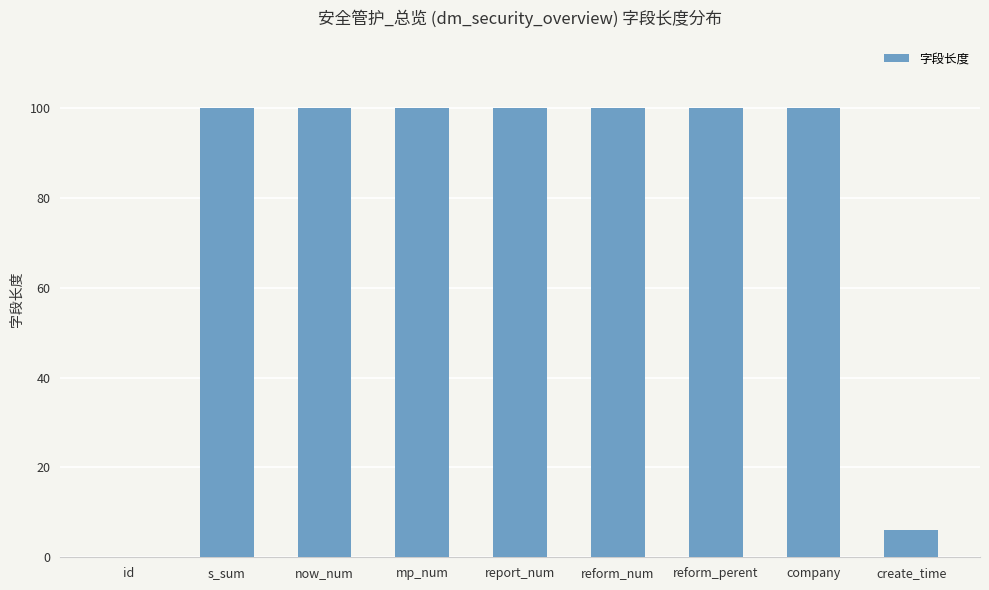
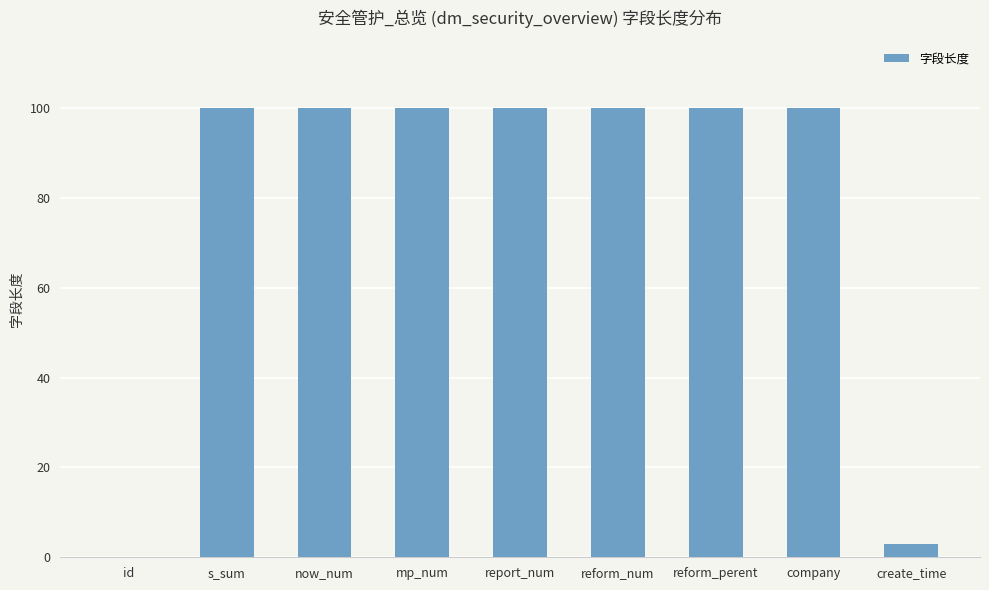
  {
    "id": 0,
    "s_sum": 100,
    "now_num": 100,
    "mp_num": 100,
    "report_num": 100,
    "reform_num": 100,
    "reform_perent": 100,
    "company": 100,
-   "create_time": 6
+   "create_time": 3
  }
